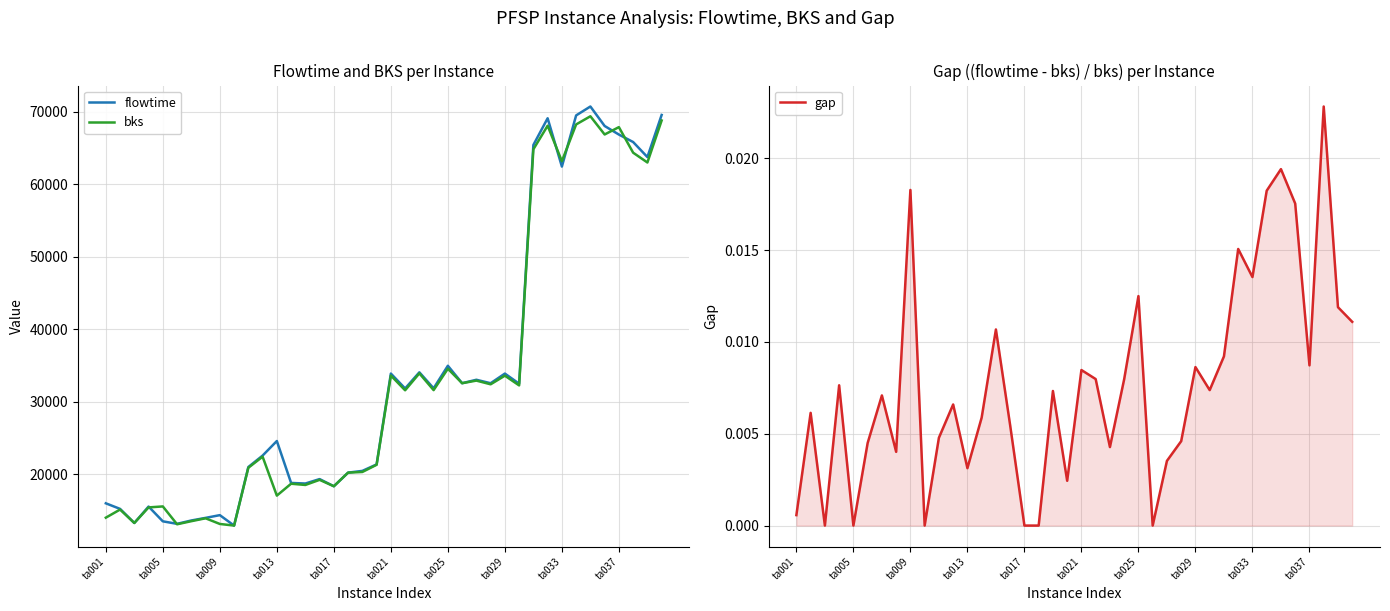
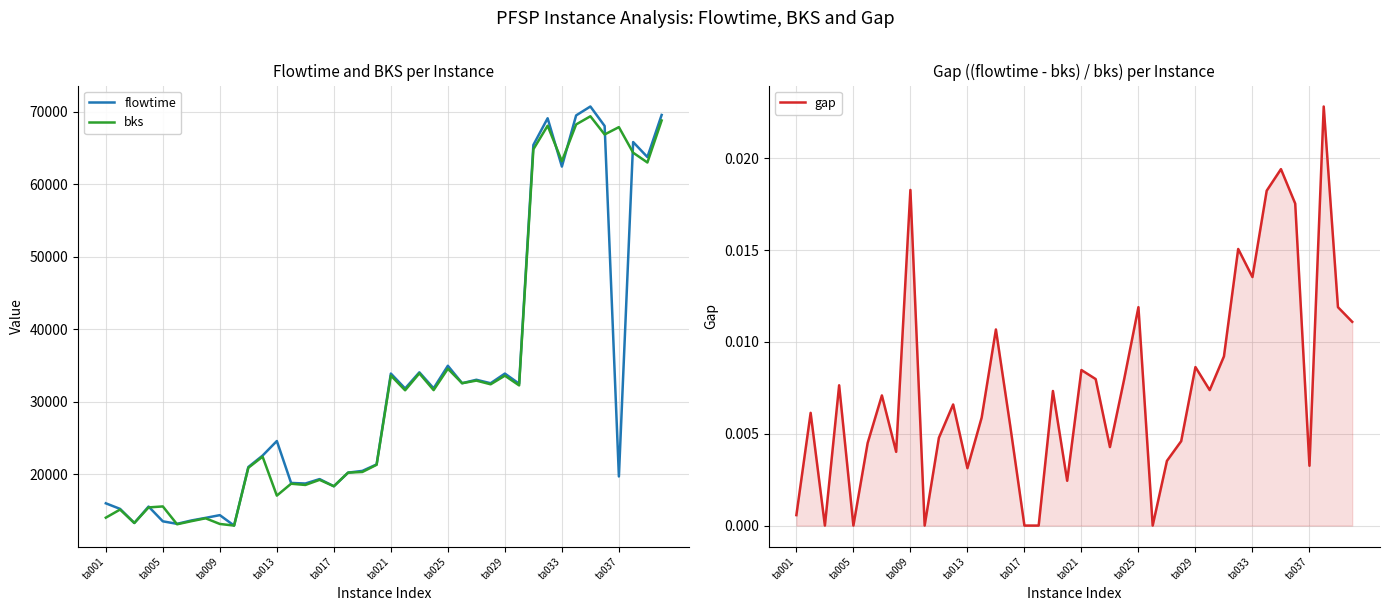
  {
    "Flowtime and BKS per Instance": {
      "flowtime": {
        "ta001": 16000,
        "ta005": 14000,
        "ta009": 14000,
        "ta013": 25000,
        "ta025": 35000,
        "ta033": 62000,
-       "ta037": 67000
+       "ta037": 20000
      },
      "bks": {
        "ta001": 14000,
        "ta005": 16000,
        "ta009": 13000,
        "ta013": 17000,
        "ta025": 35000,
        "ta033": 63000,
        "ta037": 68000
      }
    },
    "Gap ((flowtime - bks) / bks) per Instance": {
      "ta001": 0.0006,
      "ta005": 0.0000,
      "ta009": 0.0183,
      "ta013": 0.0031,
      "ta017": 0.0000,
      "ta021": 0.0085,
-     "ta025": 0.0125,
+     "ta025": 0.0119,
      "ta029": 0.0086,
      "ta033": 0.0135,
-     "ta037": 0.0087
+     "ta037": 0.0033
    }
  }
